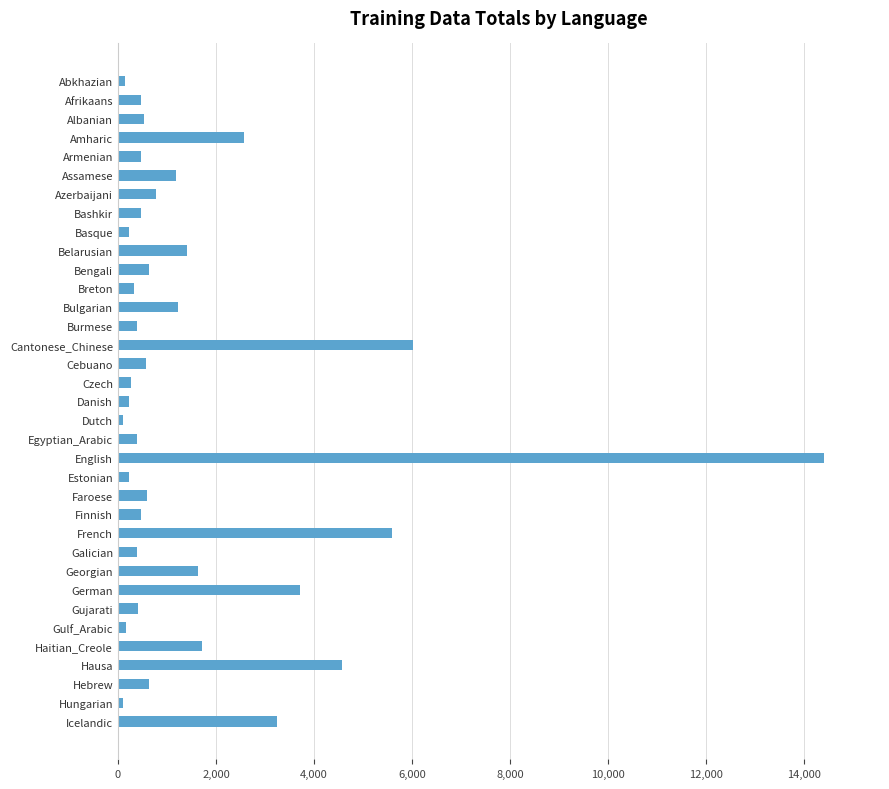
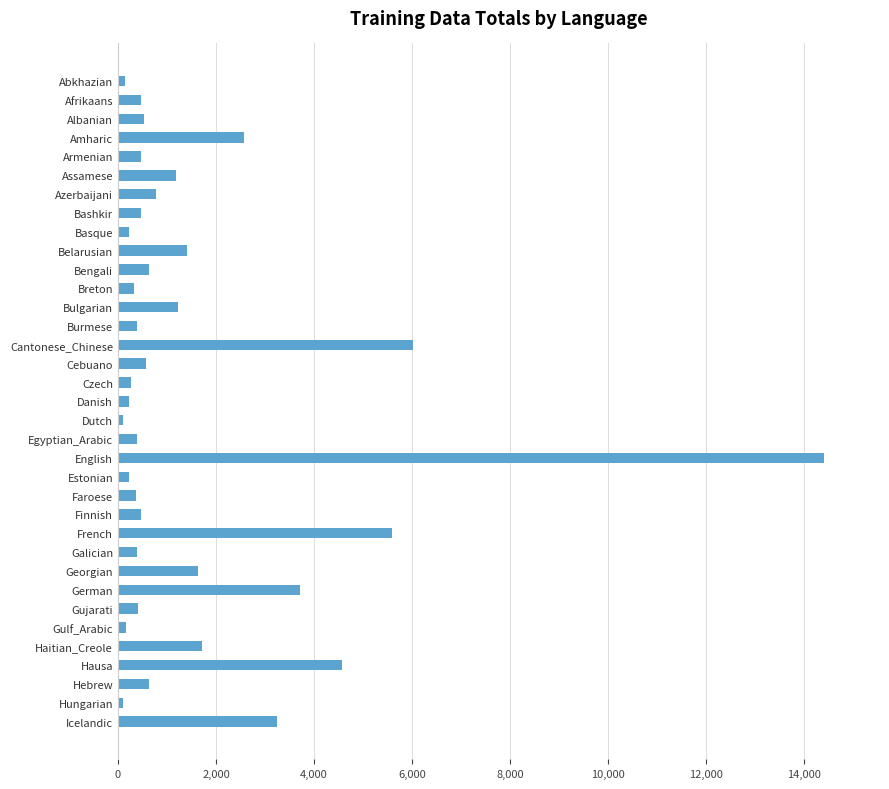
  {
    "Abkhazian": "100",
    "Afrikaans": "500",
    "Albanian": "500",
    "Amharic": "2,600",
    "Armenian": "500",
    "Assamese": "1,200",
    "Azerbaijani": "800",
    "Bashkir": "500",
    "Basque": "200",
    "Belarusian": "1,400",
    "Bengali": "600",
    "Breton": "300",
    "Bulgarian": "1,200",
    "Burmese": "400",
    "Cantonese_Chinese": "6,000",
    "Cebuano": "600",
    "Czech": "300",
    "Danish": "200",
    "Dutch": "100",
    "Egyptian_Arabic": "400",
    "English": "14,400",
    "Estonian": "200",
-   "Faroese": "600",
+   "Faroese": "400",
    "Finnish": "500",
    "French": "5,600",
    "Galician": "400",
    "Georgian": "1,600",
    "German": "3,700",
    "Gujarati": "400",
    "Gulf_Arabic": "200",
    "Haitian_Creole": "1,700",
    "Hausa": "4,600",
    "Hebrew": "600",
    "Hungarian": "100",
    "Icelandic": "3,200"
  }
